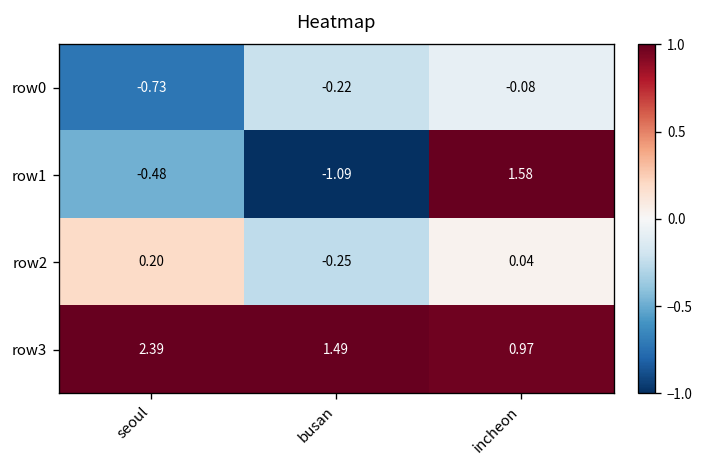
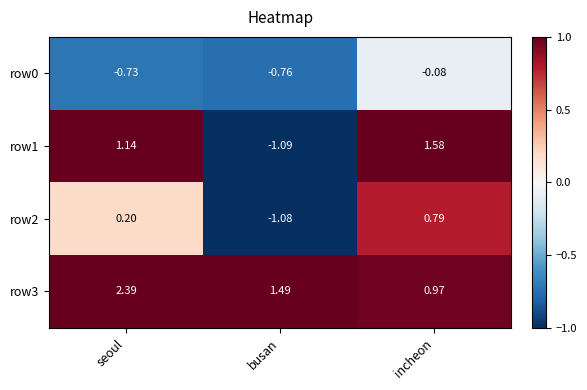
  {
    "row0": {
      "seoul": -0.73,
-     "busan": -0.22,
+     "busan": -0.76,
      "incheon": -0.08
    },
    "row1": {
-     "seoul": -0.48,
+     "seoul": 1.14,
      "busan": -1.09,
      "incheon": 1.58
    },
    "row2": {
      "seoul": 0.20,
-     "busan": -0.25,
-     "incheon": 0.04
+     "busan": -1.08,
+     "incheon": 0.79
    },
    "row3": {
      "seoul": 2.39,
      "busan": 1.49,
      "incheon": 0.97
    }
  }
